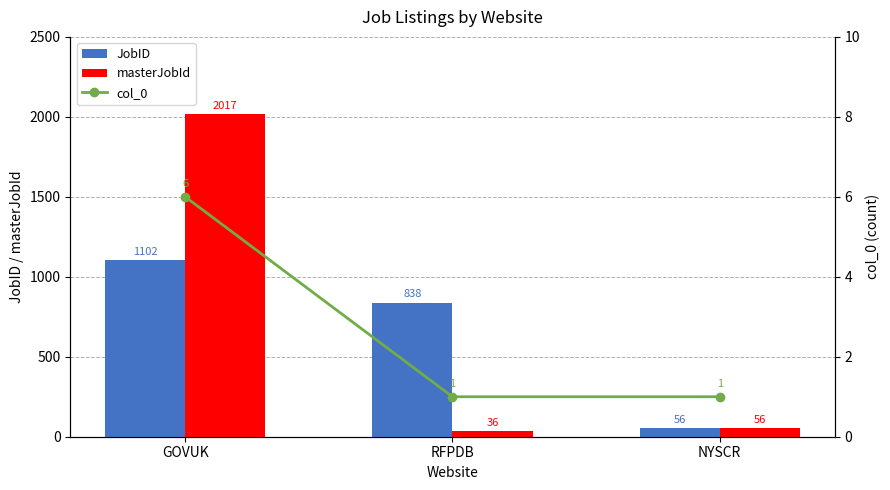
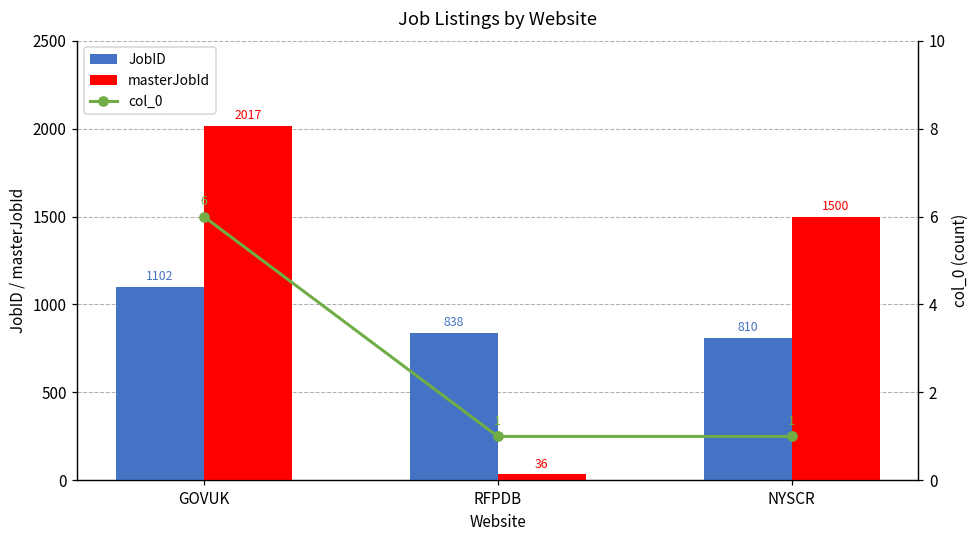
  {
    "JobID": {
      "GOVUK": 1102,
      "RFPDB": 838,
-     "NYSCR": 56
+     "NYSCR": 810
    },
    "masterJobId": {
      "GOVUK": 2017,
      "RFPDB": 36,
-     "NYSCR": 56
+     "NYSCR": 1500
    },
    "col_0": {
      "GOVUK": 6,
      "RFPDB": 1,
      "NYSCR": 1
    }
  }
